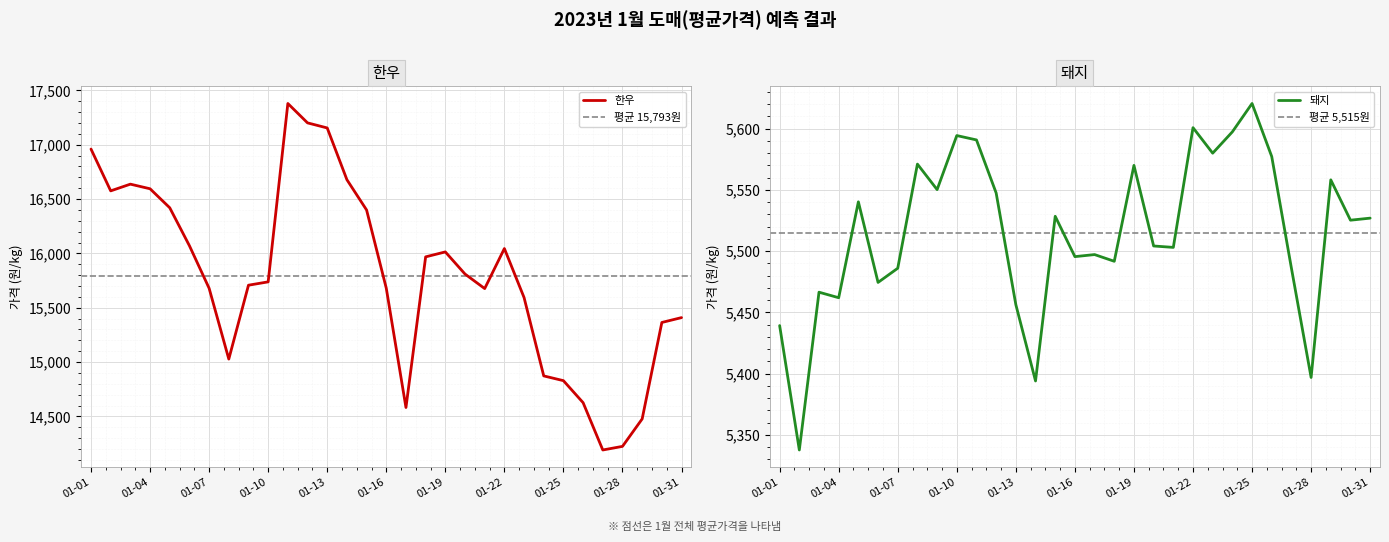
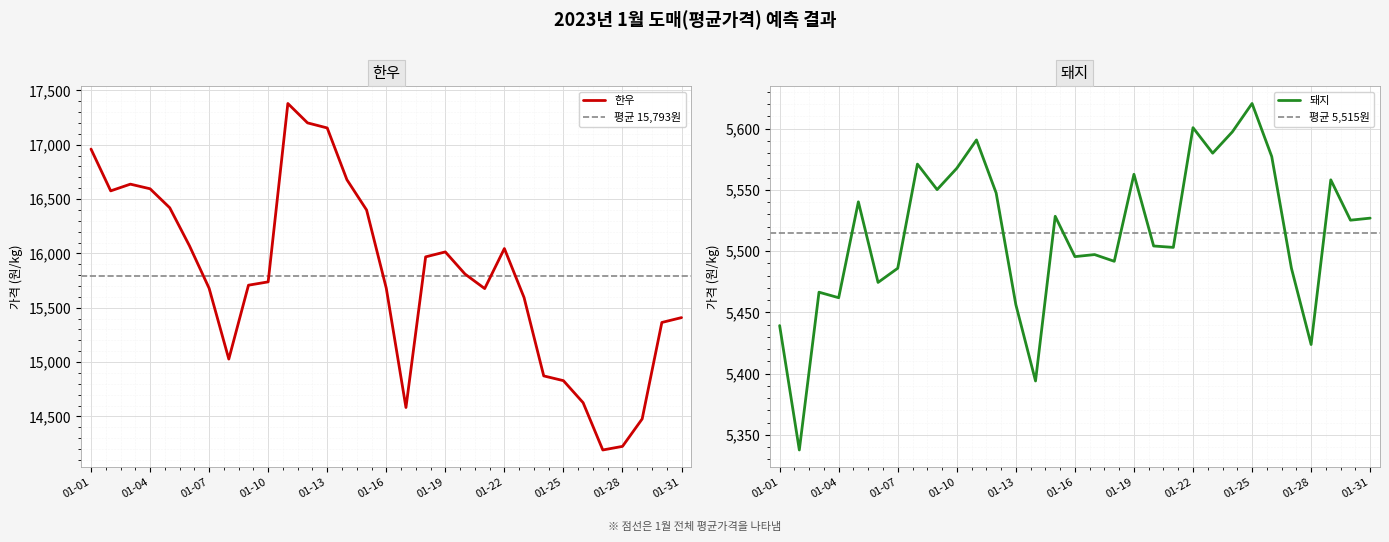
  {
    "한우": {
      "01-01": "16,960",
      "01-04": "16,590",
      "01-07": "15,680",
      "01-10": "15,740",
      "01-13": "17,150",
      "01-16": "15,680",
      "01-19": "16,010",
      "01-22": "16,040",
      "01-25": "14,830",
      "01-28": "14,220",
      "01-31": "15,410"
    },
    "돼지": {
      "01-01": "5,439",
      "01-04": "5,462",
      "01-07": "5,486",
-     "01-10": "5,594",
+     "01-10": "5,568",
      "01-13": "5,456",
      "01-16": "5,496",
-     "01-19": "5,570",
+     "01-19": "5,563",
      "01-22": "5,601",
      "01-25": "5,621",
-     "01-28": "5,397",
+     "01-28": "5,424",
      "01-31": "5,527"
    }
  }
